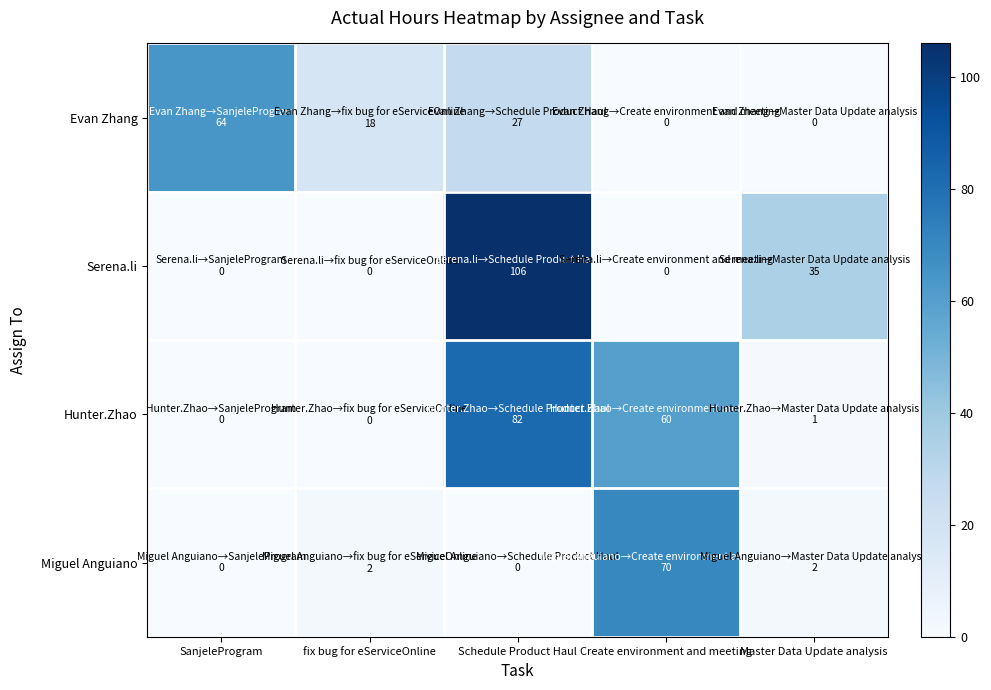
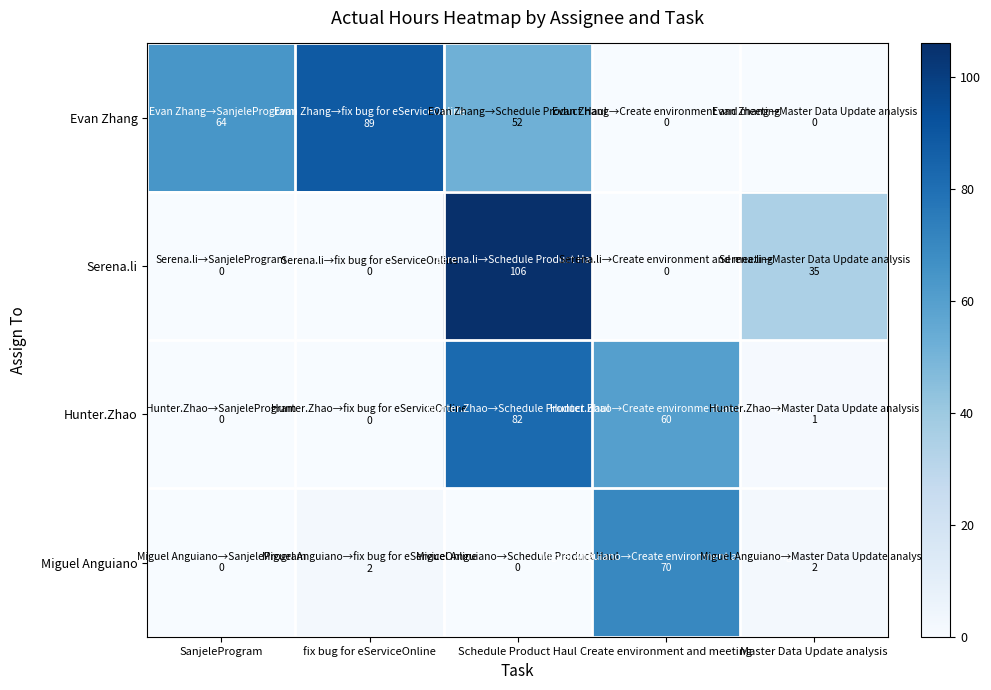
  {
    "Evan Zhang": {
      "SanjeleProgram": 64,
-     "fix bug for eServiceOnline": 18,
-     "Schedule Product Haul": 27
+     "fix bug for eServiceOnline": 89,
+     "Schedule Product Haul": 52
    },
    "Serena.li": {
      "SanjeleProgram": 0,
      "fix bug for eServiceOnline": 0
    }
  }
